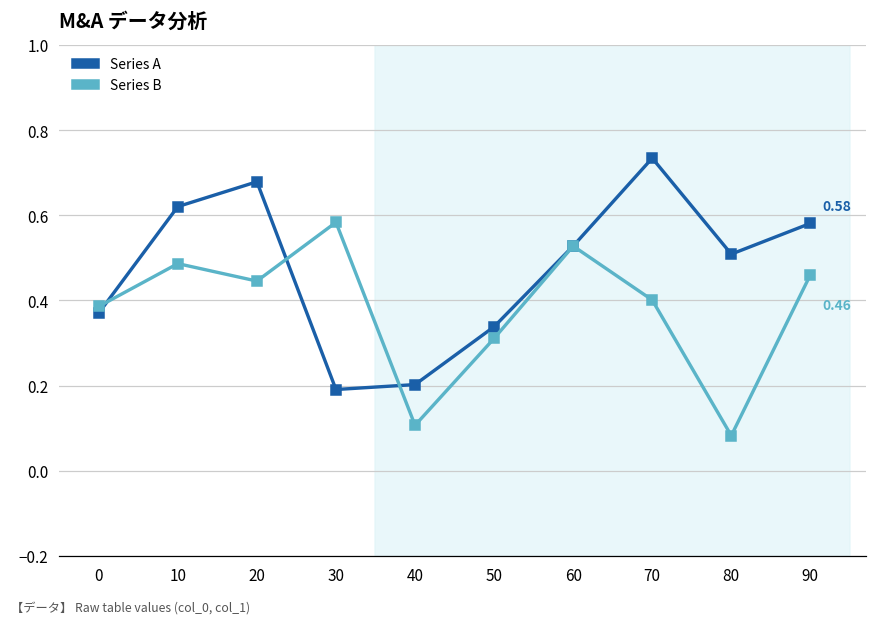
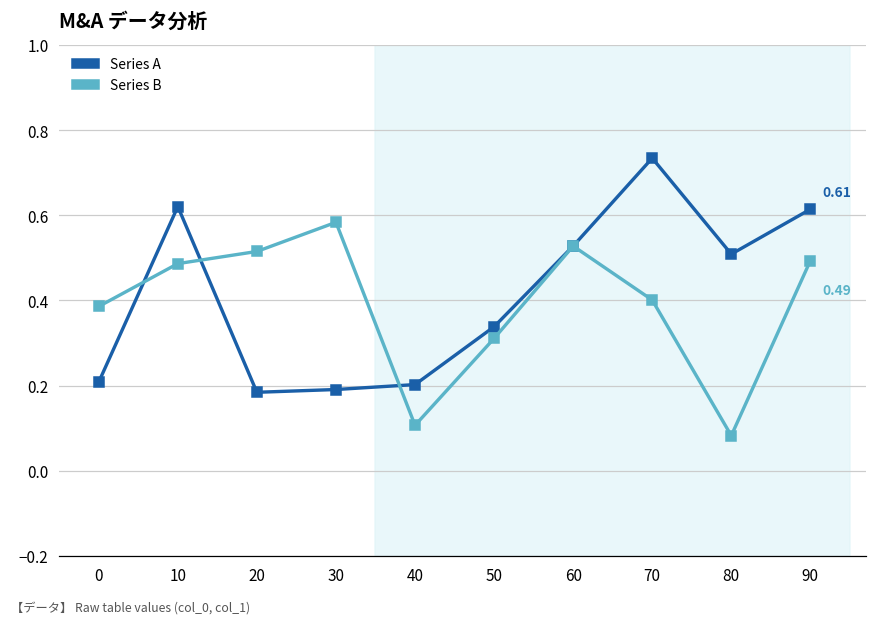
  {
    "Series A": {
-     "0": 0.37,
-     "20": 0.68,
-     "90": 0.58
+     "0": 0.21,
+     "20": 0.18,
+     "90": 0.61
    },
    "Series B": {
-     "20": 0.45,
-     "90": 0.46
+     "20": 0.52,
+     "90": 0.49
    }
  }
